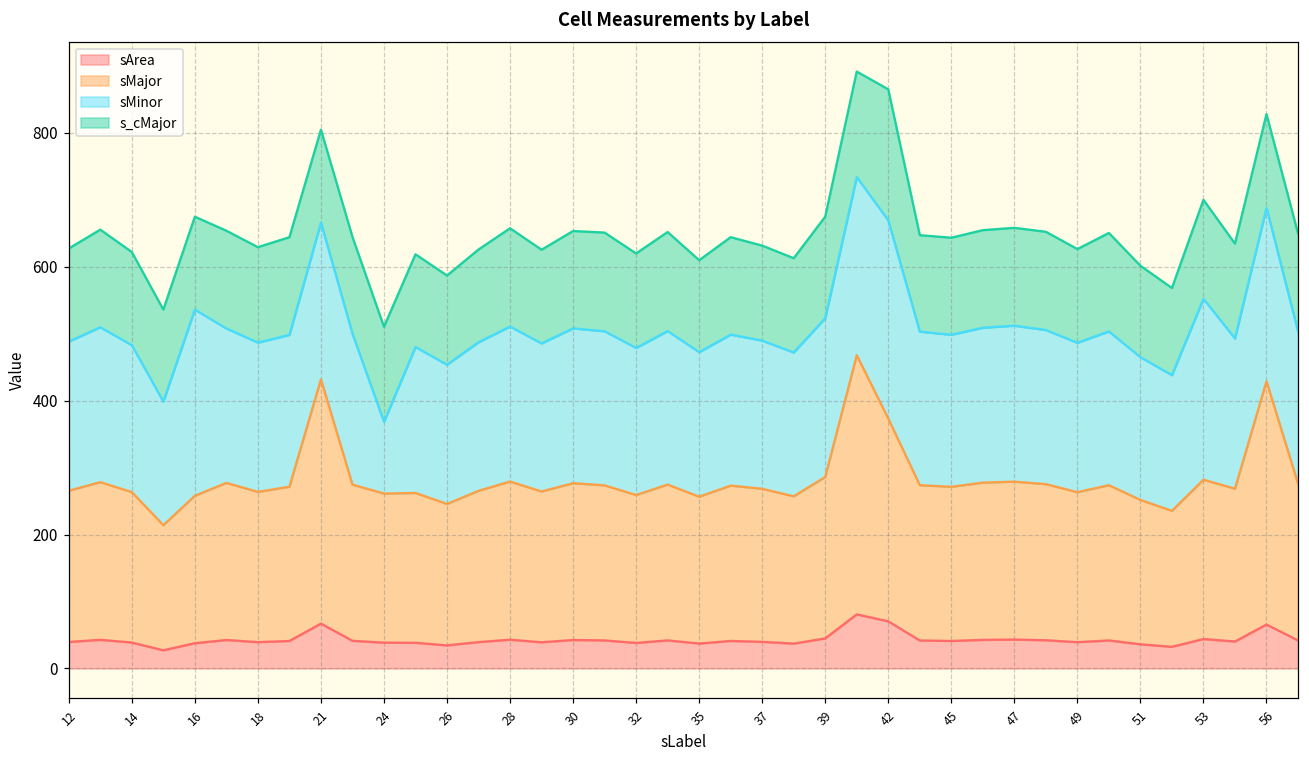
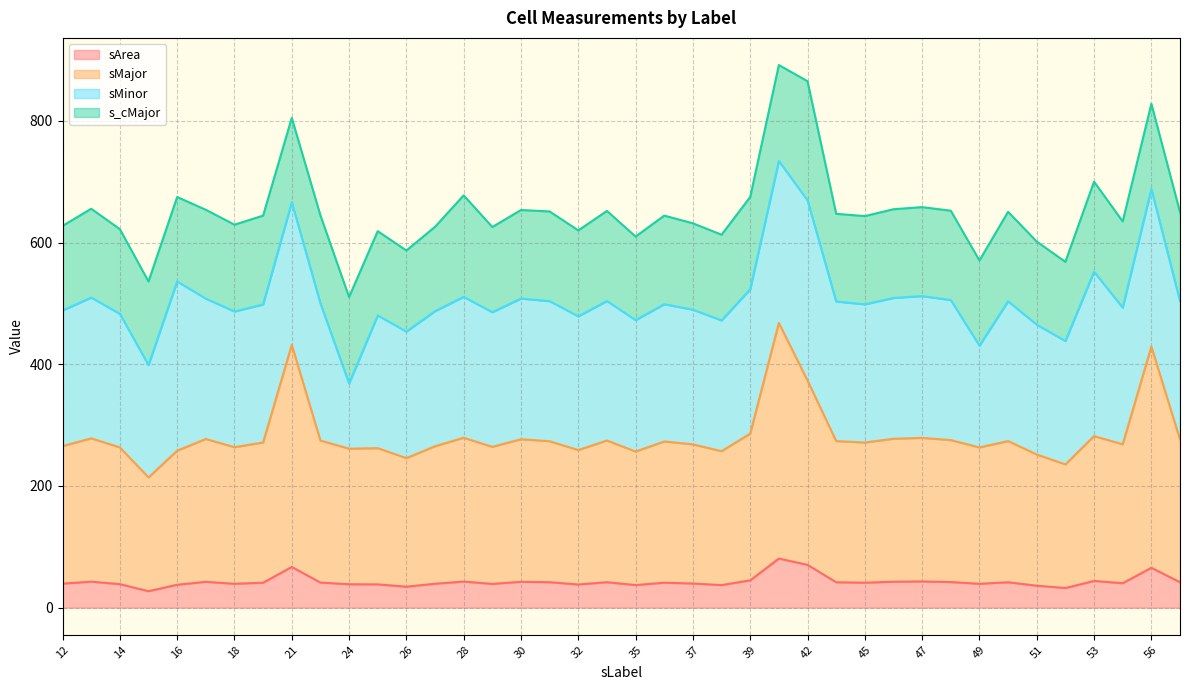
  {
    "sMinor": {
      "12": 220,
      "14": 220,
      "16": 280,
      "18": 220,
      "24": 110,
      "26": 210,
      "28": 230,
      "30": 230,
      "32": 220,
      "42": 300,
      "45": 230,
      "47": 230,
-     "49": 220,
+     "49": 170,
      "51": 210,
      "53": 270,
      "56": 260
    },
    "s_cMajor": {
      "12": 140,
      "14": 140,
      "16": 140,
      "18": 140,
      "24": 140,
      "26": 130,
-     "28": 150,
+     "28": 170,
      "30": 150,
      "32": 140,
      "42": 200,
      "45": 140,
      "47": 150,
      "49": 140,
      "51": 140,
      "53": 150,
      "56": 140
    }
  }
